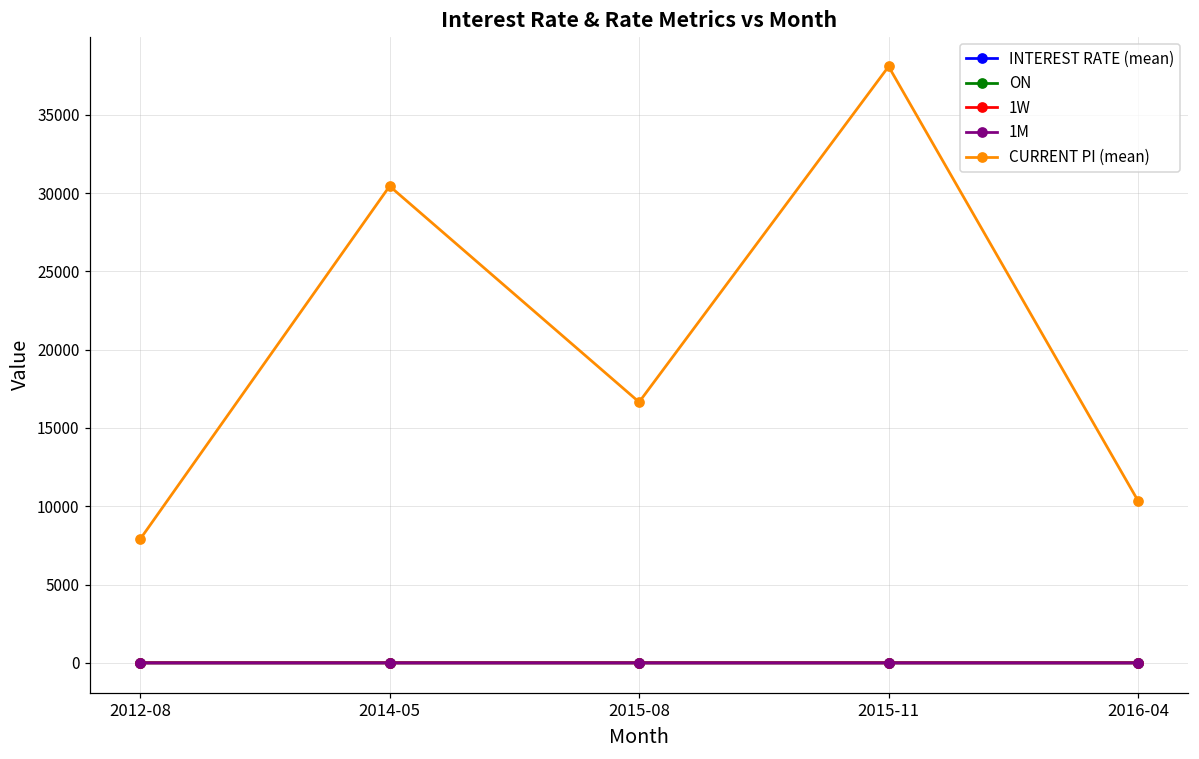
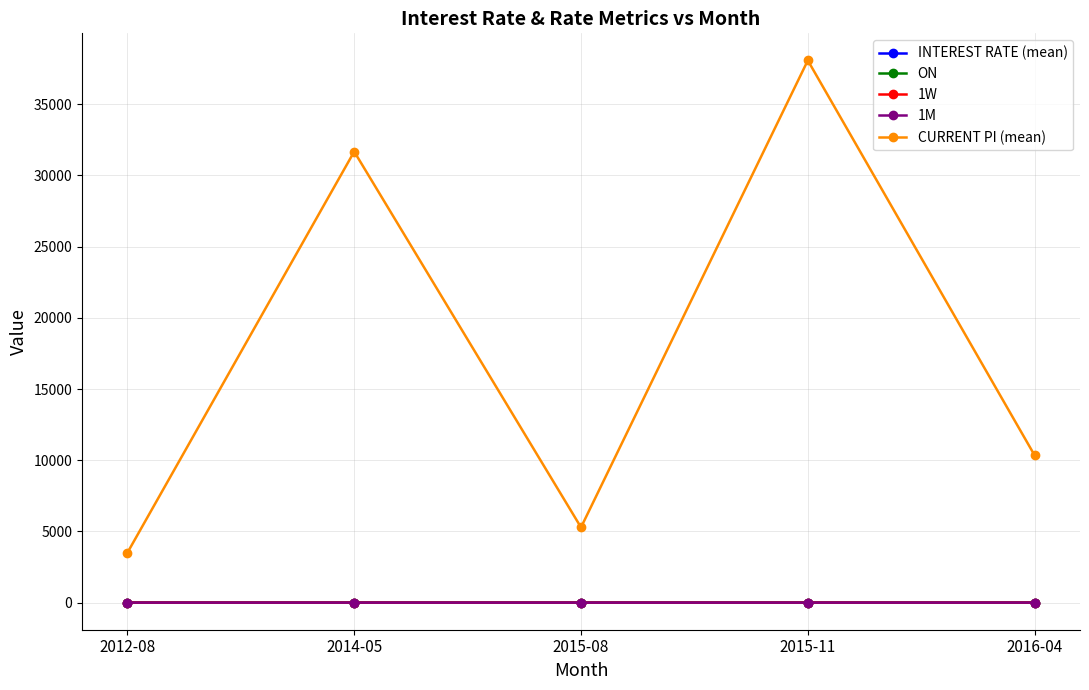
  {
    "1M": {
      "2012-08": 0,
      "2014-05": 0,
      "2015-08": 0,
      "2015-11": 0,
      "2016-04": 0
    },
    "CURRENT PI (mean)": {
-     "2012-08": 7900,
-     "2014-05": 30400,
-     "2015-08": 16700,
+     "2012-08": 3500,
+     "2014-05": 31700,
+     "2015-08": 5300,
      "2015-11": 38100,
      "2016-04": 10300
    }
  }
